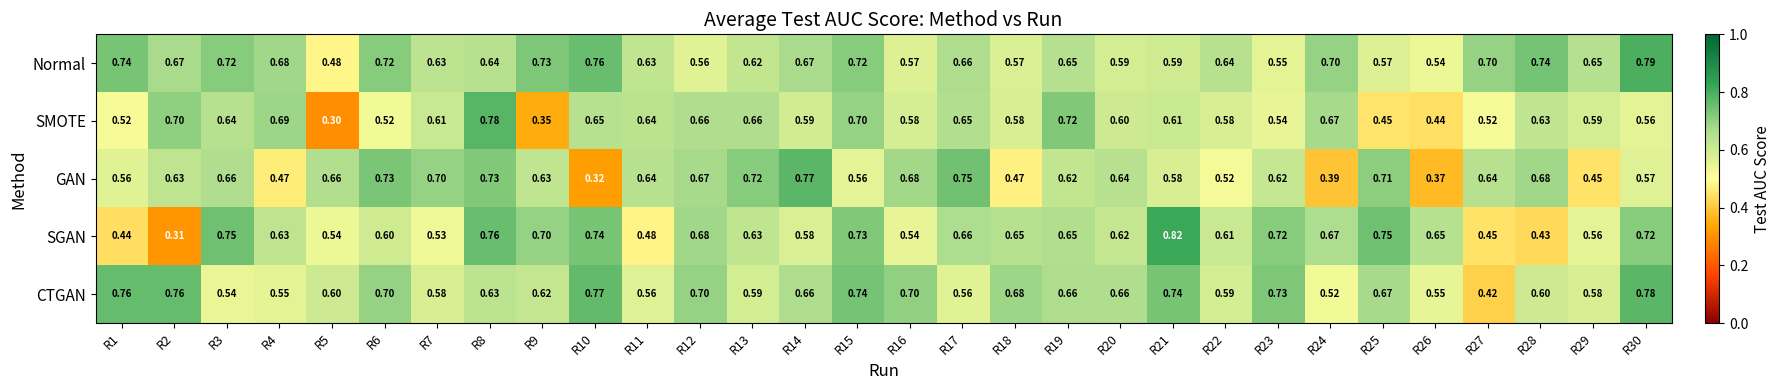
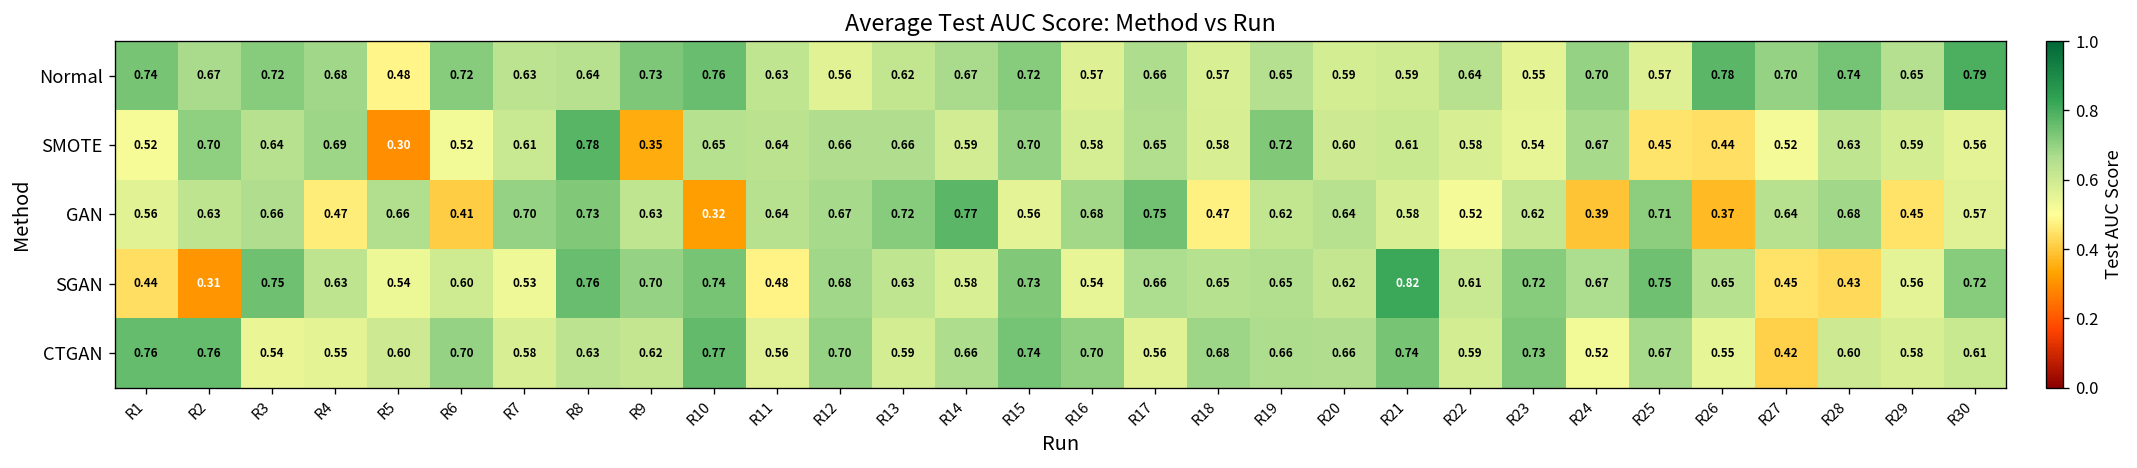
  {
    "Normal": {
      "R1": 0.74,
      "R2": 0.67,
      "R3": 0.72,
      "R4": 0.68,
      "R5": 0.48,
      "R6": 0.72,
      "R7": 0.63,
      "R8": 0.64,
      "R9": 0.73,
      "R10": 0.76,
      "R11": 0.63,
      "R12": 0.56,
      "R13": 0.62,
      "R14": 0.67,
      "R15": 0.72,
      "R16": 0.57,
      "R17": 0.66,
      "R18": 0.57,
      "R19": 0.65,
      "R20": 0.59,
      "R21": 0.59,
      "R22": 0.64,
      "R23": 0.55,
      "R24": 0.70,
      "R25": 0.57,
-     "R26": 0.54,
+     "R26": 0.78,
      "R27": 0.70,
      "R28": 0.74,
      "R29": 0.65,
      "R30": 0.79
    },
    "SMOTE": {
      "R1": 0.52,
      "R2": 0.70,
      "R3": 0.64,
      "R4": 0.69,
      "R5": 0.30,
      "R6": 0.52,
      "R7": 0.61,
      "R8": 0.78,
      "R9": 0.35,
      "R10": 0.65,
      "R11": 0.64,
      "R12": 0.66,
      "R13": 0.66,
      "R14": 0.59,
      "R15": 0.70,
      "R16": 0.58,
      "R17": 0.65,
      "R18": 0.58,
      "R19": 0.72,
      "R20": 0.60,
      "R21": 0.61,
      "R22": 0.58,
      "R23": 0.54,
      "R24": 0.67,
      "R25": 0.45,
      "R26": 0.44,
      "R27": 0.52,
      "R28": 0.63,
      "R29": 0.59,
      "R30": 0.56
    },
    "GAN": {
      "R1": 0.56,
      "R2": 0.63,
      "R3": 0.66,
      "R4": 0.47,
      "R5": 0.66,
-     "R6": 0.73,
+     "R6": 0.41,
      "R7": 0.70,
      "R8": 0.73,
      "R9": 0.63,
      "R10": 0.32,
      "R11": 0.64,
      "R12": 0.67,
      "R13": 0.72,
      "R14": 0.77,
      "R15": 0.56,
      "R16": 0.68,
      "R17": 0.75,
      "R18": 0.47,
      "R19": 0.62,
      "R20": 0.64,
      "R21": 0.58,
      "R22": 0.52,
      "R23": 0.62,
      "R24": 0.39,
      "R25": 0.71,
      "R26": 0.37,
      "R27": 0.64,
      "R28": 0.68,
      "R29": 0.45,
      "R30": 0.57
    },
    "SGAN": {
      "R1": 0.44,
      "R2": 0.31,
      "R3": 0.75,
      "R4": 0.63,
      "R5": 0.54,
      "R6": 0.60,
      "R7": 0.53,
      "R8": 0.76,
      "R9": 0.70,
      "R10": 0.74,
      "R11": 0.48,
      "R12": 0.68,
      "R13": 0.63,
      "R14": 0.58,
      "R15": 0.73,
      "R16": 0.54,
      "R17": 0.66,
      "R18": 0.65,
      "R19": 0.65,
      "R20": 0.62,
      "R21": 0.82,
      "R22": 0.61,
      "R23": 0.72,
      "R24": 0.67,
      "R25": 0.75,
      "R26": 0.65,
      "R27": 0.45,
      "R28": 0.43,
      "R29": 0.56,
      "R30": 0.72
    },
    "CTGAN": {
      "R1": 0.76,
      "R2": 0.76,
      "R3": 0.54,
      "R4": 0.55,
      "R5": 0.60,
      "R6": 0.70,
      "R7": 0.58,
      "R8": 0.63,
      "R9": 0.62,
      "R10": 0.77,
      "R11": 0.56,
      "R12": 0.70,
      "R13": 0.59,
      "R14": 0.66,
      "R15": 0.74,
      "R16": 0.70,
      "R17": 0.56,
      "R18": 0.68,
      "R19": 0.66,
      "R20": 0.66,
      "R21": 0.74,
      "R22": 0.59,
      "R23": 0.73,
      "R24": 0.52,
      "R25": 0.67,
      "R26": 0.55,
      "R27": 0.42,
      "R28": 0.60,
      "R29": 0.58,
-     "R30": 0.78
+     "R30": 0.61
    }
  }
